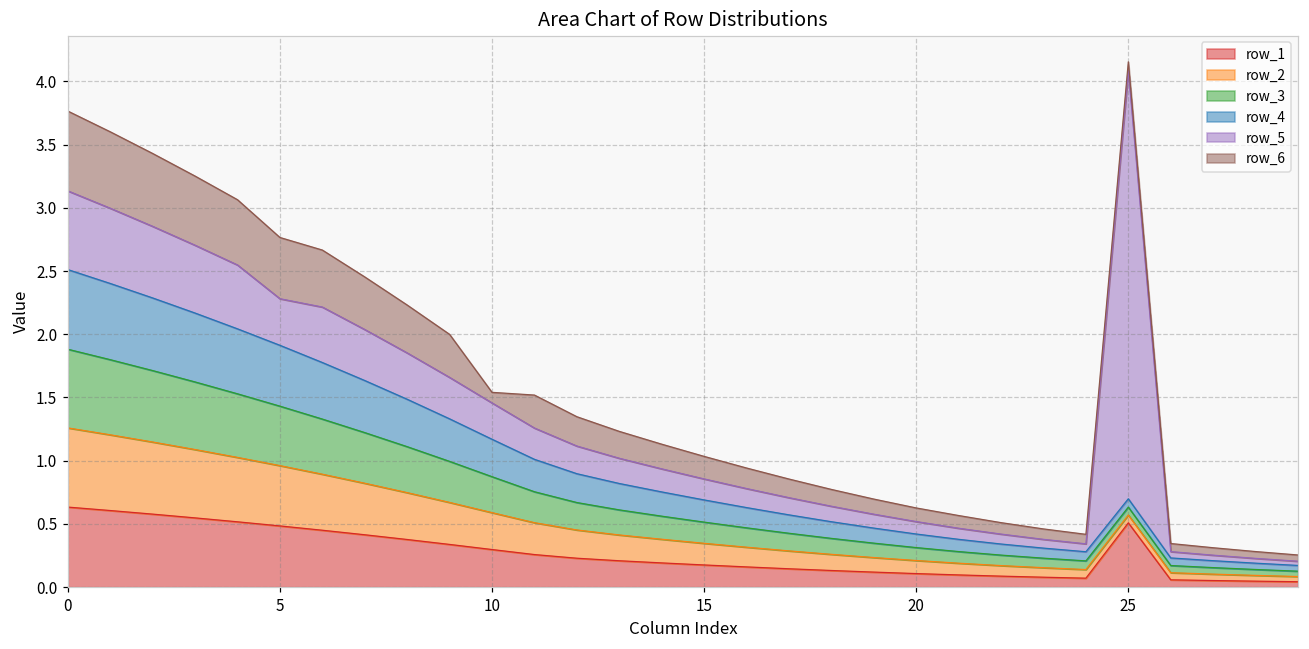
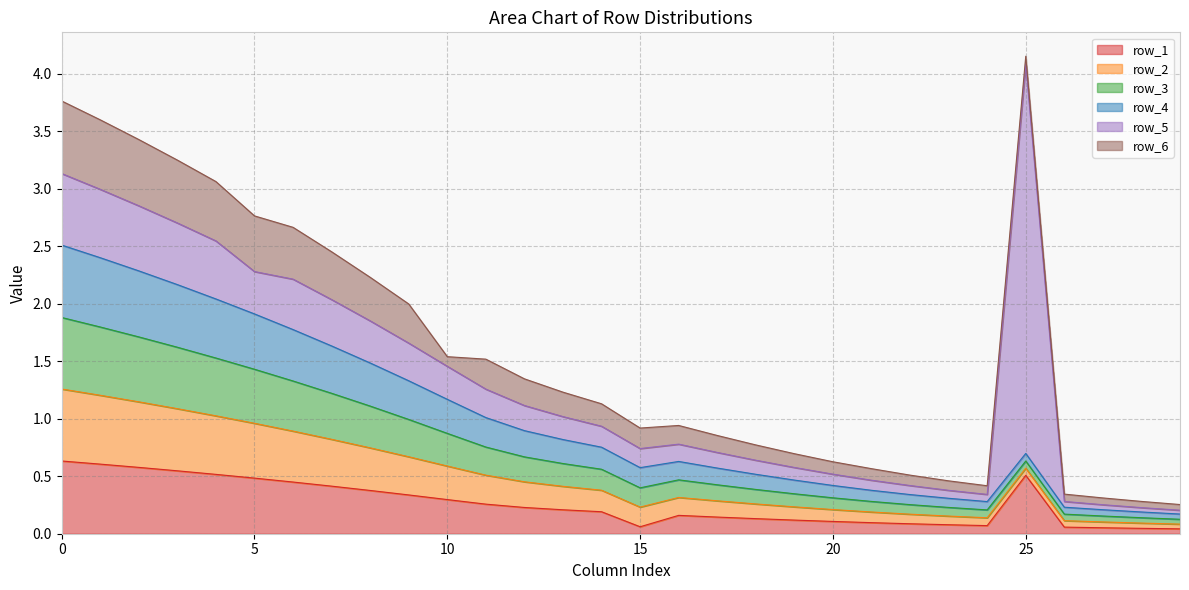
  {
    "row_1": {
      "0": 0.63,
      "5": 0.48,
      "10": 0.30,
-     "15": 0.18,
+     "15": 0.06,
      "20": 0.11,
      "25": 0.51
    },
    "row_2": {
      "0": 0.63,
      "5": 0.48,
      "10": 0.29,
      "15": 0.17,
      "20": 0.10,
      "25": 0.06
    },
    "row_3": {
      "0": 0.62,
      "5": 0.47,
      "10": 0.28,
      "15": 0.17,
      "20": 0.10,
      "25": 0.06
    },
    "row_4": {
      "0": 0.63,
      "5": 0.48,
      "10": 0.30,
      "15": 0.18,
      "20": 0.11,
      "25": 0.07
    },
    "row_5": {
      "0": 0.62,
      "5": 0.37,
      "10": 0.29,
      "15": 0.17,
      "20": 0.10,
      "25": 3.39
    },
    "row_6": {
      "0": 0.63,
      "5": 0.48,
      "10": 0.08,
      "15": 0.18,
      "20": 0.11,
      "25": 0.07
    }
  }
